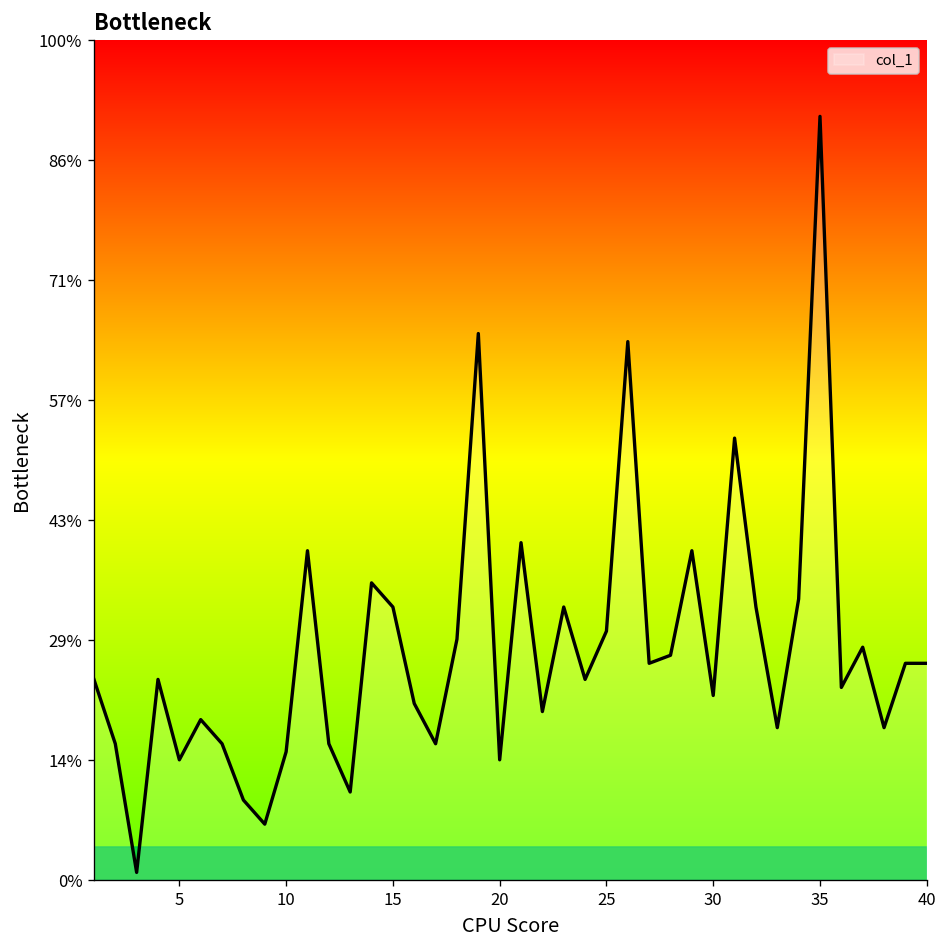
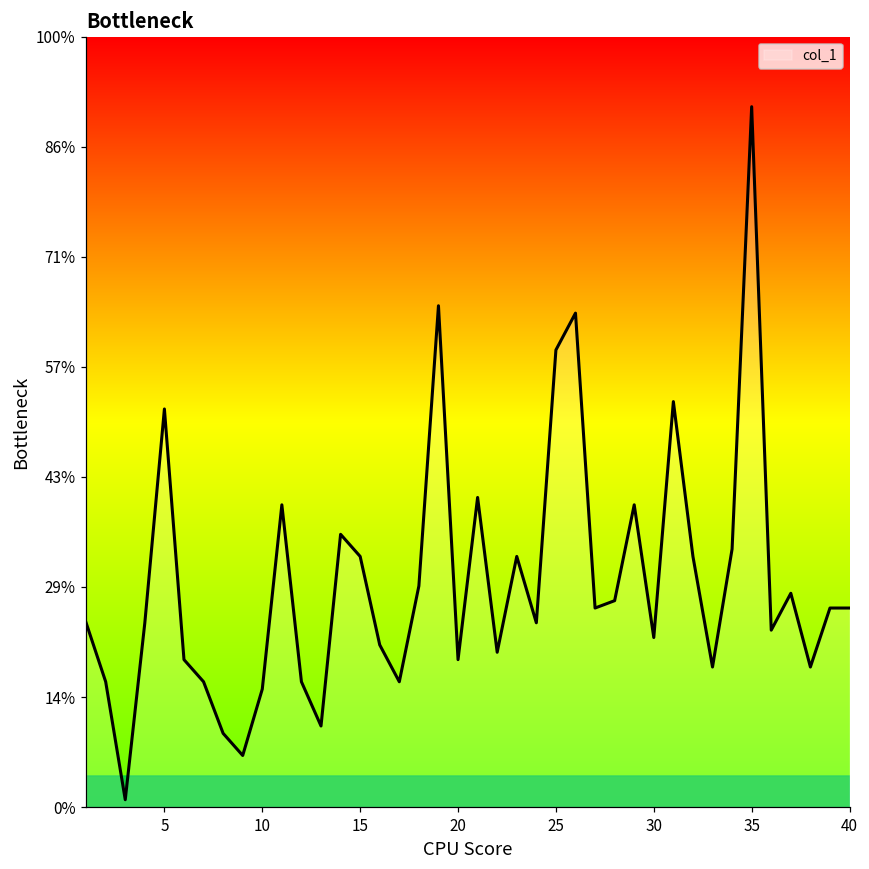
  {
-   "5": "14%",
+   "5": "52%",
    "10": "15%",
    "15": "33%",
-   "20": "14%",
-   "25": "30%",
+   "20": "19%",
+   "25": "59%",
    "30": "22%",
    "35": "91%",
    "40": "26%"
  }
